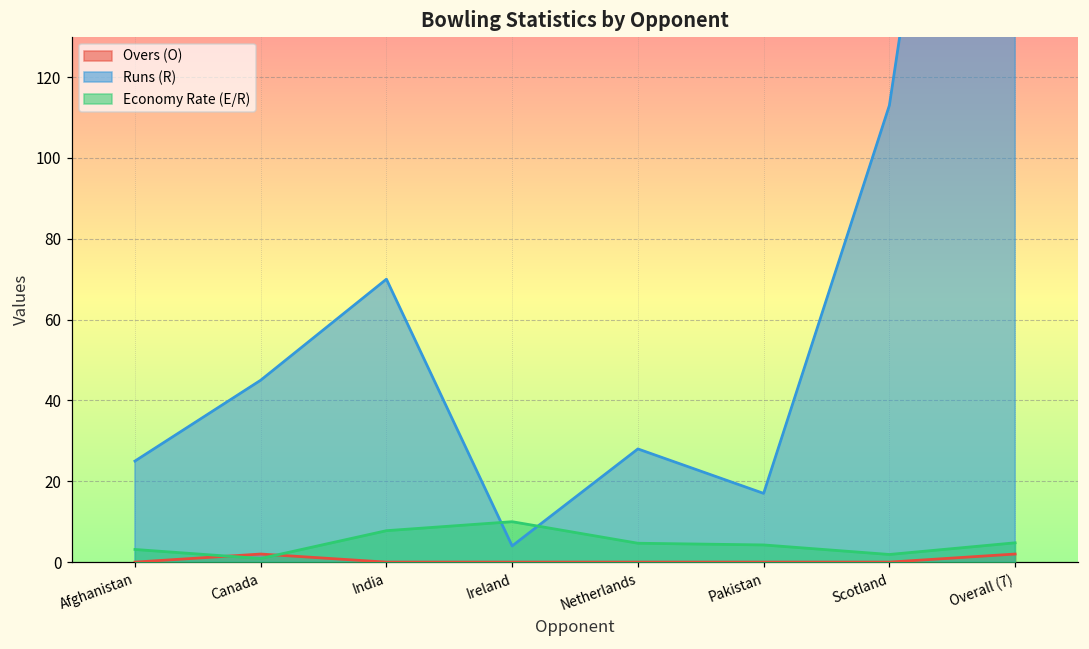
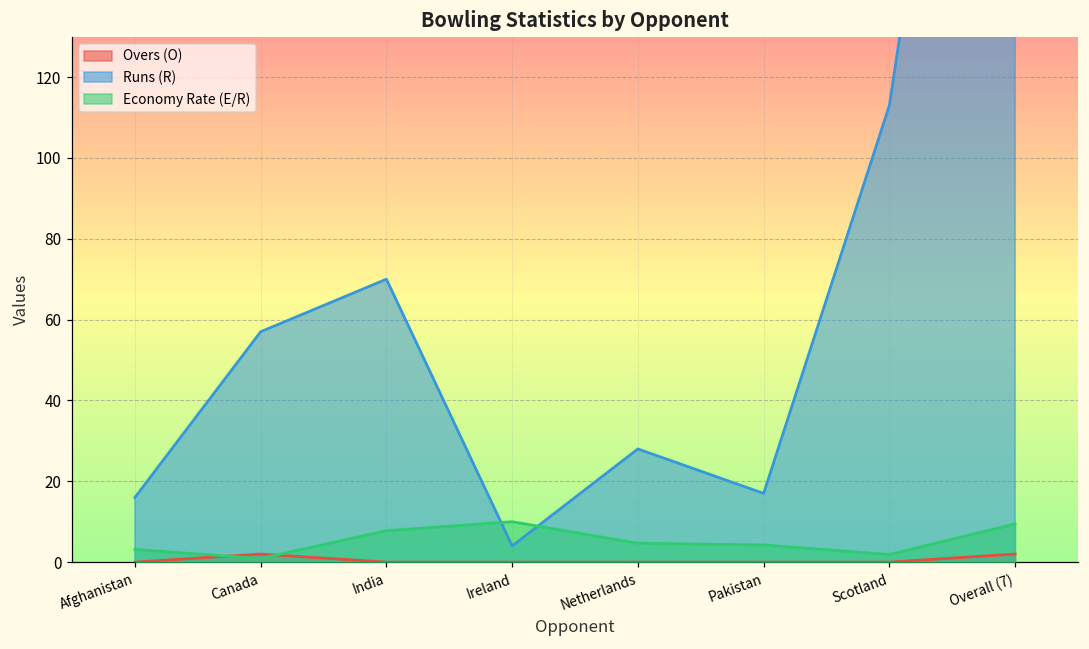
  {
    "Overs (O)": {
      "Afghanistan": 0,
      "Canada": 2,
      "India": 0,
      "Ireland": 0,
      "Netherlands": 0,
      "Pakistan": 0,
      "Scotland": 0,
      "Overall (7)": 2
    },
    "Runs (R)": {
-     "Afghanistan": 25,
-     "Canada": 45,
+     "Afghanistan": 16,
+     "Canada": 57,
      "India": 70,
      "Ireland": 4,
      "Netherlands": 28,
      "Pakistan": 17,
      "Scotland": 113
    },
    "Economy Rate (E/R)": {
      "Afghanistan": 3,
      "Canada": 1,
      "India": 8,
      "Ireland": 10,
      "Netherlands": 5,
      "Pakistan": 4,
      "Scotland": 2,
-     "Overall (7)": 5
+     "Overall (7)": 9
    }
  }
